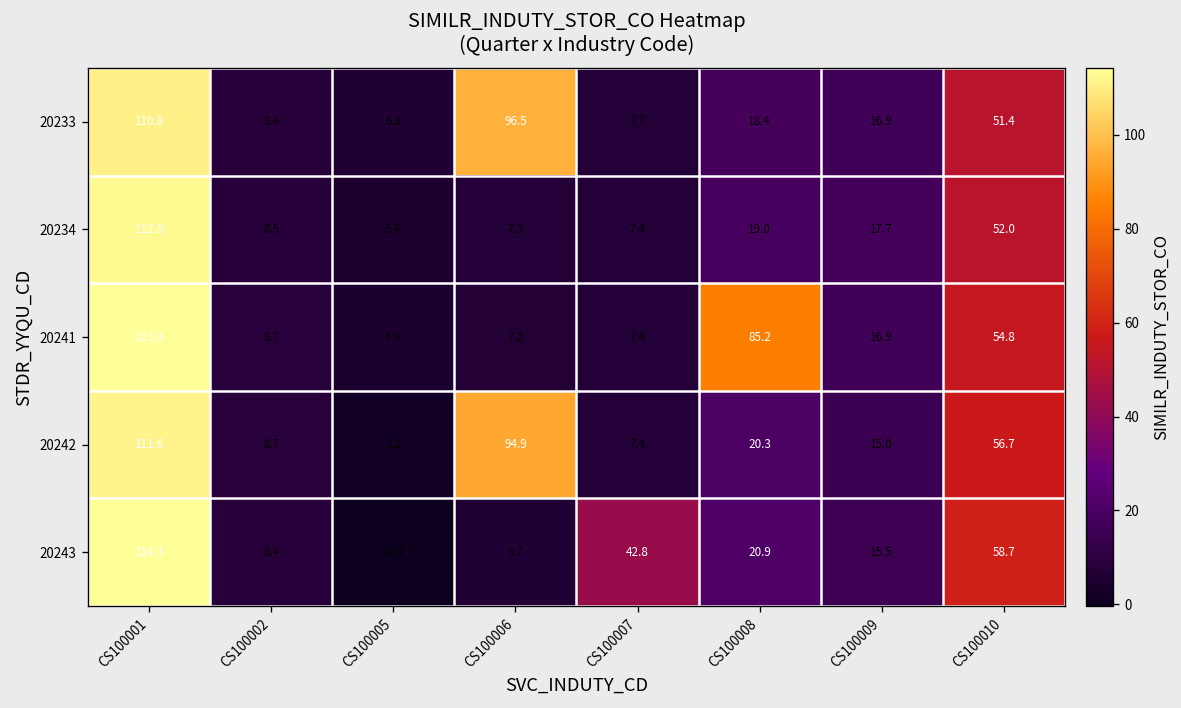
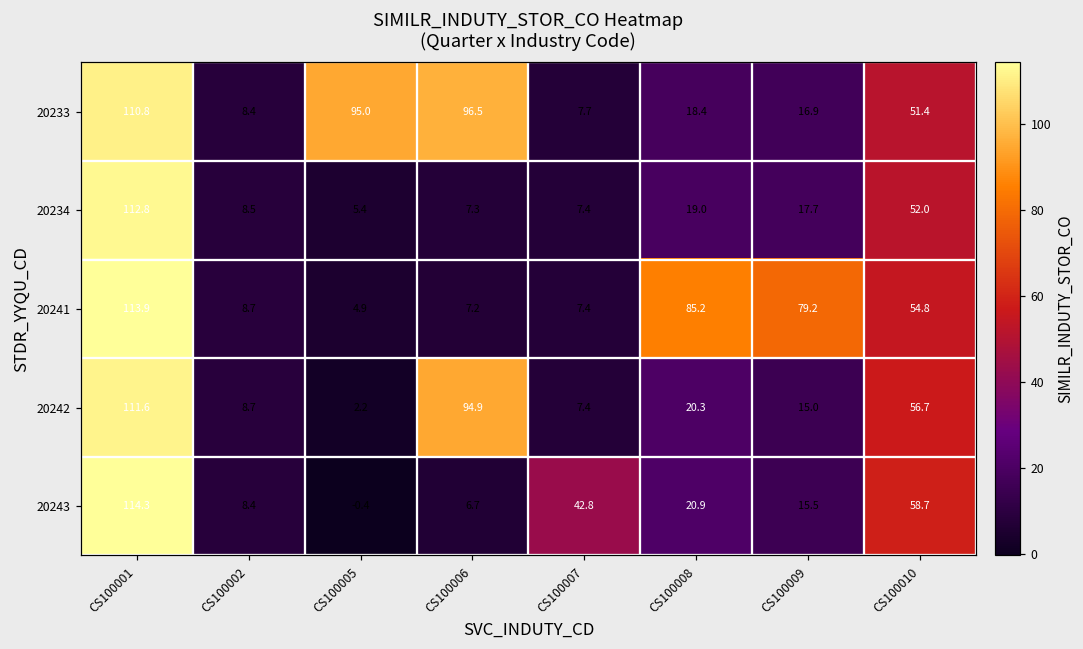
  {
    "20233": {
      "CS100001": 110.8,
      "CS100002": 8.4,
-     "CS100005": 6.8,
+     "CS100005": 95.0,
      "CS100006": 96.5,
      "CS100007": 7.7,
      "CS100008": 18.4,
      "CS100009": 16.9,
      "CS100010": 51.4
    },
    "20234": {
      "CS100001": 112.8,
      "CS100002": 8.5,
      "CS100005": 5.4,
      "CS100006": 7.3,
      "CS100007": 7.4,
      "CS100008": 19.0,
      "CS100009": 17.7,
      "CS100010": 52.0
    },
    "20241": {
      "CS100001": 113.9,
      "CS100002": 8.7,
      "CS100006": 7.2,
      "CS100007": 7.4,
      "CS100008": 85.2,
-     "CS100009": 16.9,
+     "CS100009": 79.2,
      "CS100010": 54.8
    },
    "20242": {
      "CS100001": 111.6,
      "CS100002": 8.7,
      "CS100006": 94.9,
      "CS100007": 7.4,
      "CS100008": 20.3,
      "CS100009": 15.0,
      "CS100010": 56.7
    },
    "20243": {
      "CS100001": 114.3,
      "CS100002": 8.4,
      "CS100006": 6.7,
      "CS100007": 42.8,
      "CS100008": 20.9,
      "CS100009": 15.5,
      "CS100010": 58.7
    }
  }
